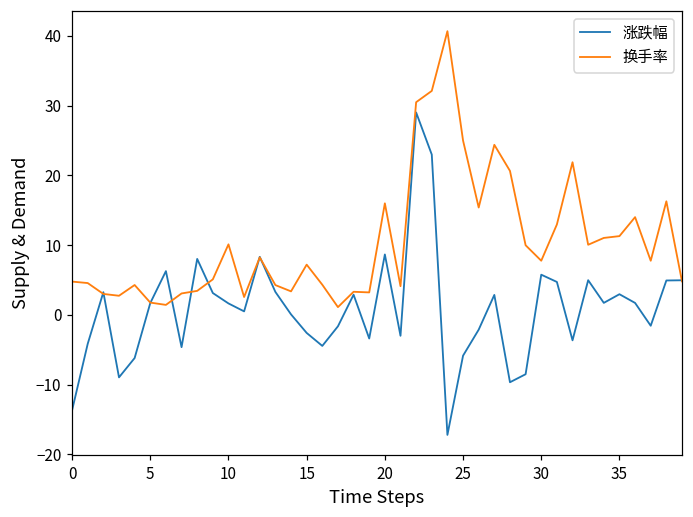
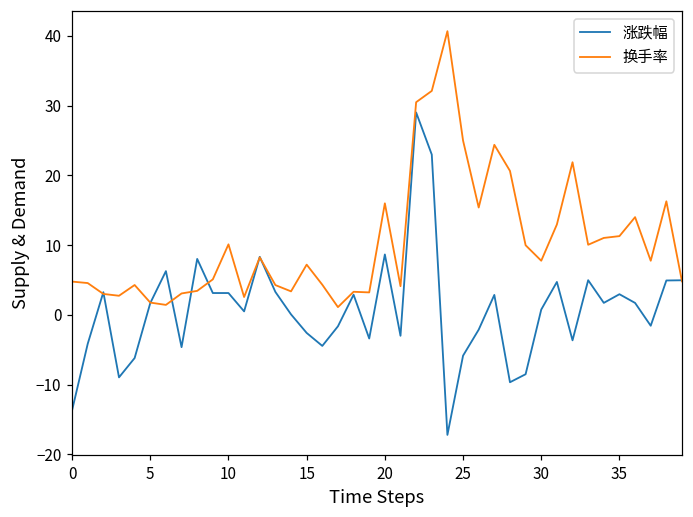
  {
    "涨跌幅": {
      "0": -14,
-     "10": 2,
+     "10": 3,
      "15": -3,
      "20": 9,
      "25": -6,
-     "30": 6,
+     "30": 1,
      "35": 3
    },
    "换手率": {
      "0": 5,
      "10": 10,
      "15": 7,
      "20": 16,
      "25": 25,
      "30": 8,
      "35": 11
    }
  }
